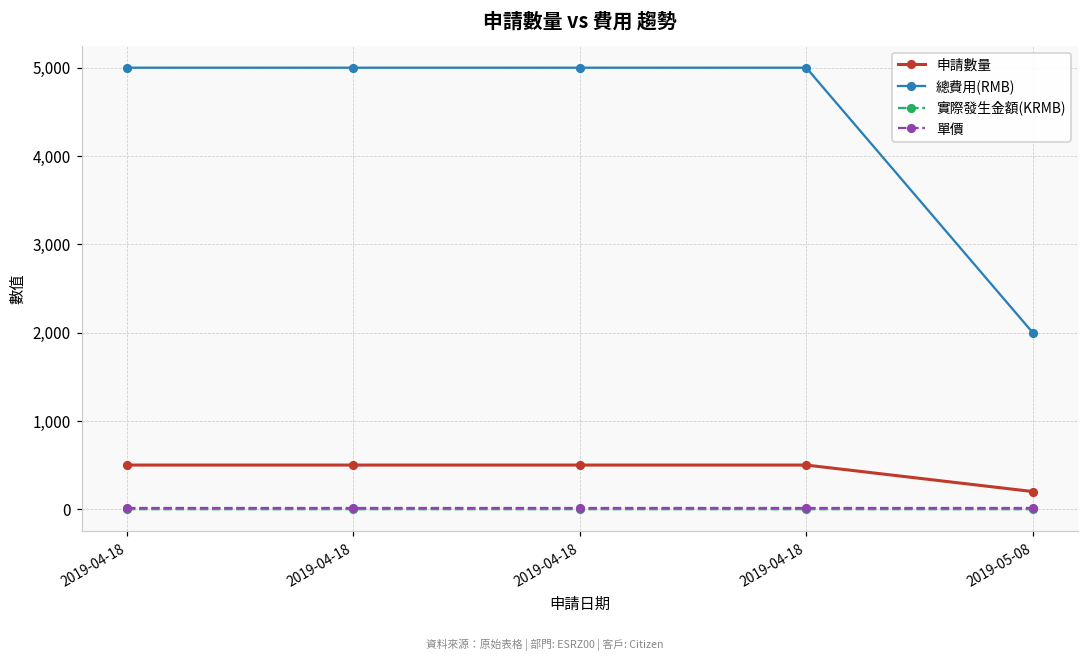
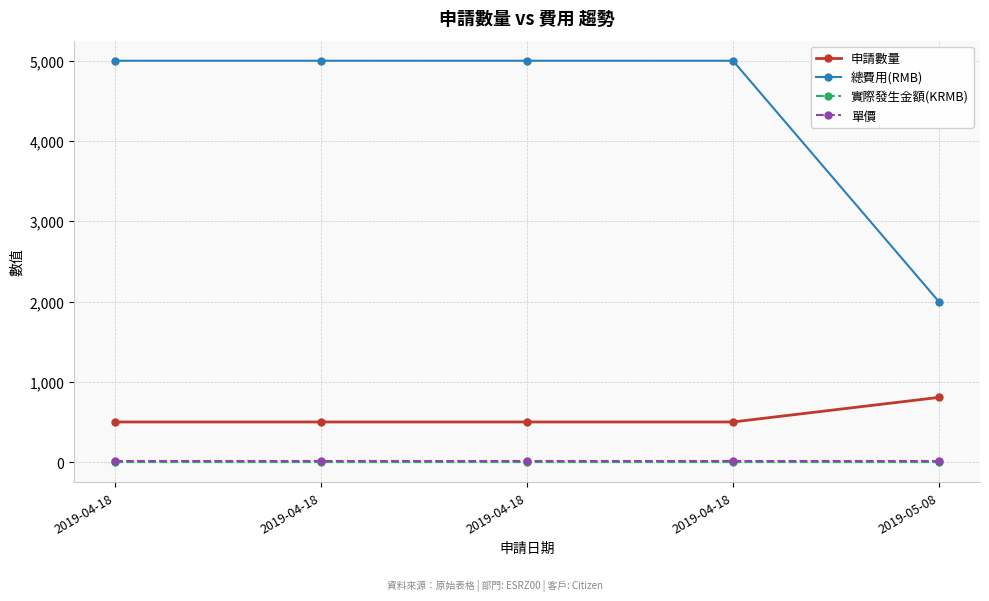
  {
    "申請數量": {
-     "2019-05-08": "200"
+     "2019-05-08": "800"
    },
    "總費用(RMB)": {
      "2019-05-08": "2,000"
    }
  }
